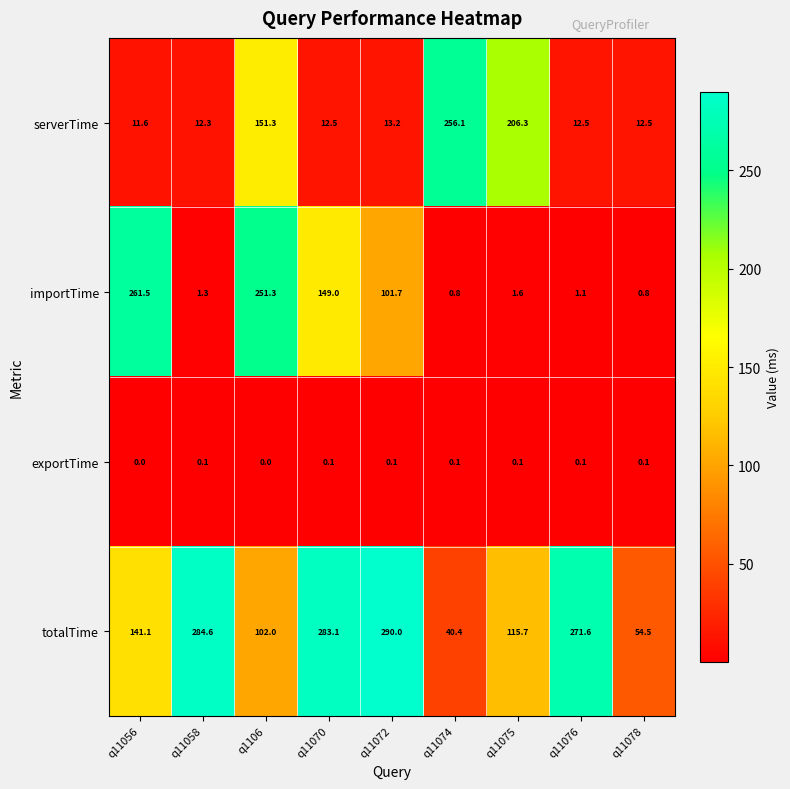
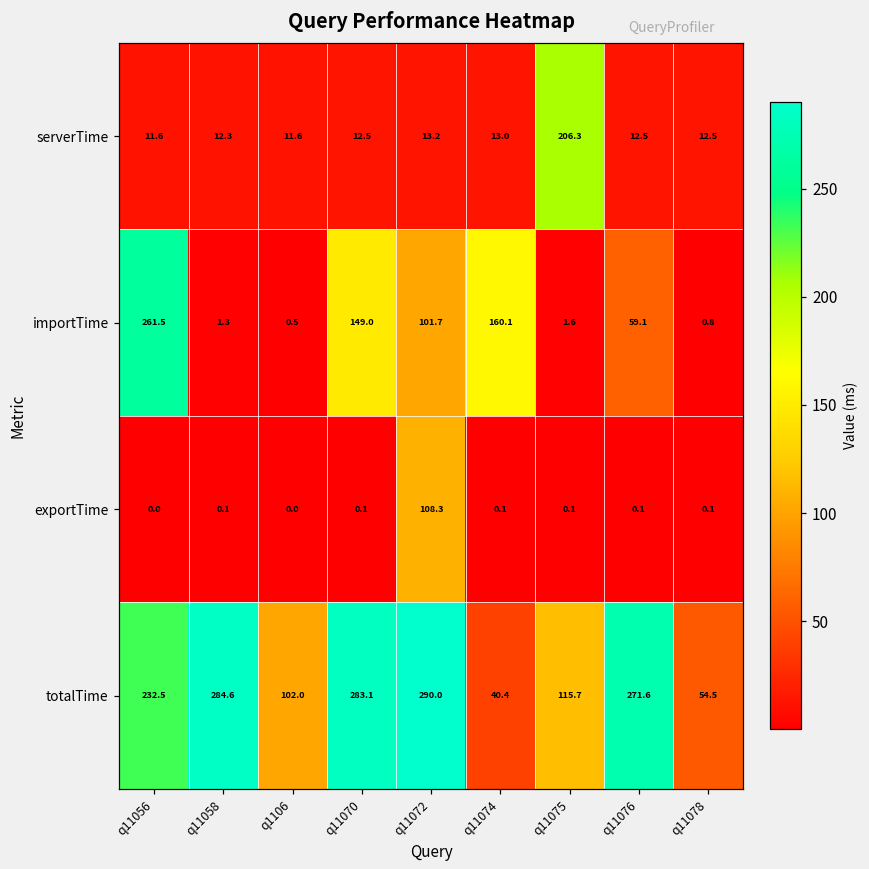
  {
    "serverTime": {
      "q11056": 11.6,
      "q11058": 12.3,
-     "q1106": 151.3,
+     "q1106": 11.6,
      "q11070": 12.5,
      "q11072": 13.2,
-     "q11074": 256.1,
+     "q11074": 13.0,
      "q11075": 206.3,
      "q11076": 12.5,
      "q11078": 12.5
    },
    "importTime": {
      "q11056": 261.5,
      "q11058": 1.3,
-     "q1106": 251.3,
+     "q1106": 0.5,
      "q11070": 149.0,
      "q11072": 101.7,
-     "q11074": 0.8,
+     "q11074": 160.1,
      "q11075": 1.6,
-     "q11076": 1.1,
+     "q11076": 59.1,
      "q11078": 0.8
    },
    "exportTime": {
      "q11056": 0.0,
      "q11058": 0.1,
      "q1106": 0.0,
      "q11070": 0.1,
-     "q11072": 0.1,
+     "q11072": 108.3,
      "q11074": 0.1,
      "q11075": 0.1,
      "q11076": 0.1,
      "q11078": 0.1
    },
    "totalTime": {
-     "q11056": 141.1,
+     "q11056": 232.5,
      "q11058": 284.6,
      "q1106": 102.0,
      "q11070": 283.1,
      "q11072": 290.0,
      "q11074": 40.4,
      "q11075": 115.7,
      "q11076": 271.6,
      "q11078": 54.5
    }
  }
